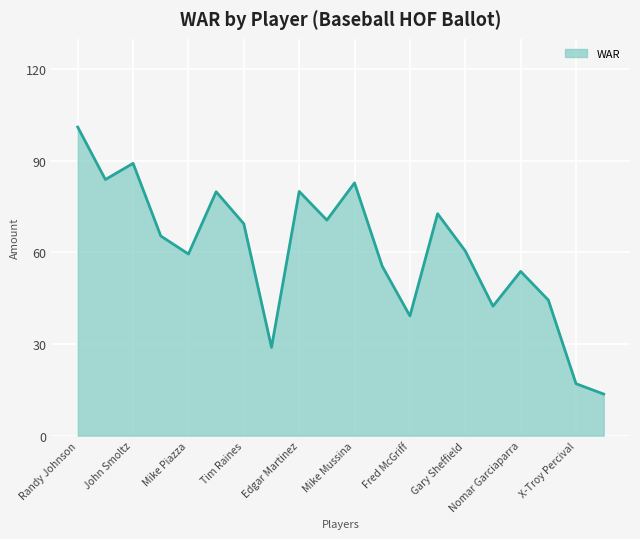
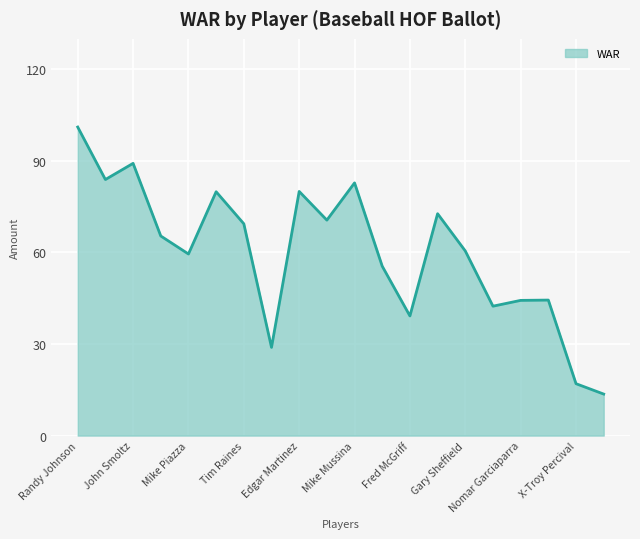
  {
    "Randy Johnson": 101,
    "John Smoltz": 89,
    "Mike Piazza": 60,
    "Tim Raines": 69,
    "Edgar Martinez": 80,
    "Mike Mussina": 83,
    "Fred McGriff": 39,
    "Gary Sheffield": 61,
-   "Nomar Garciaparra": 54,
+   "Nomar Garciaparra": 44,
    "X-Troy Percival": 17
  }
